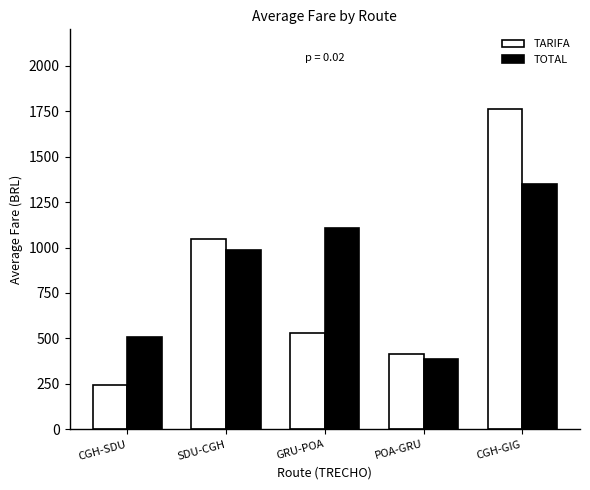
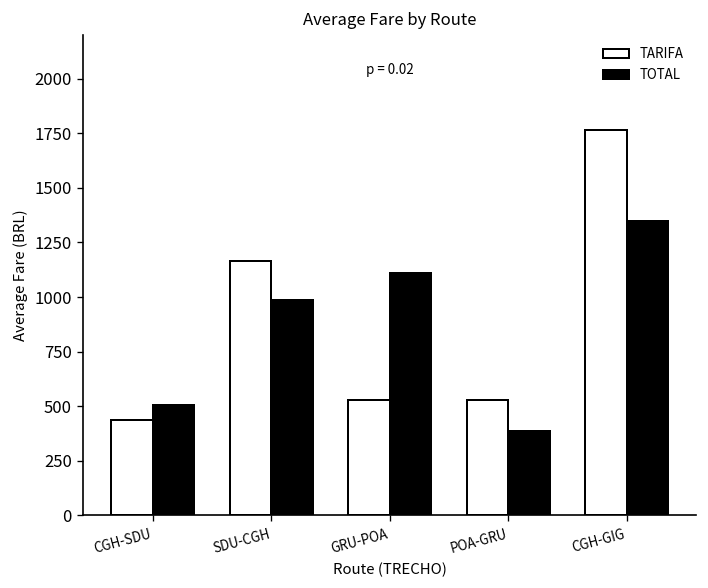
  {
    "TARIFA": {
-     "CGH-SDU": 240,
-     "SDU-CGH": 1050,
+     "CGH-SDU": 430,
+     "SDU-CGH": 1170,
      "GRU-POA": 530,
-     "POA-GRU": 410,
+     "POA-GRU": 530,
      "CGH-GIG": 1760
    },
    "TOTAL": {
      "CGH-SDU": 510,
      "SDU-CGH": 990,
      "GRU-POA": 1110,
      "POA-GRU": 380,
      "CGH-GIG": 1350
    }
  }
